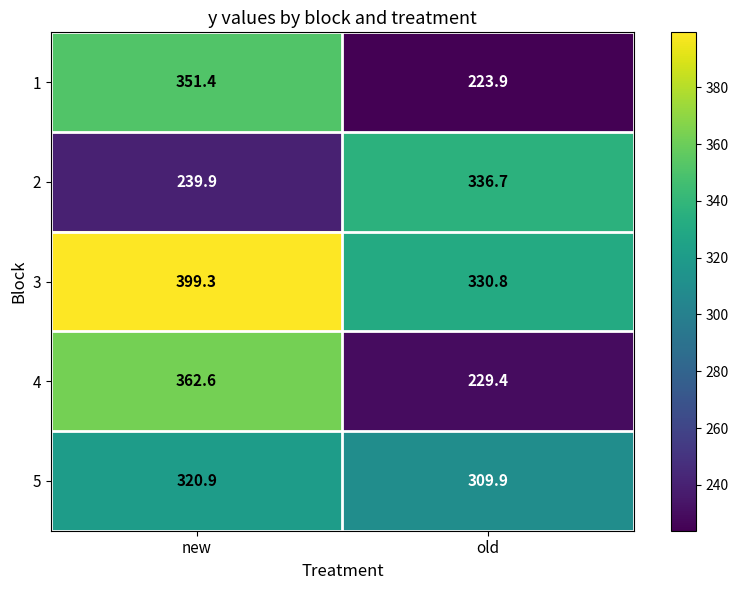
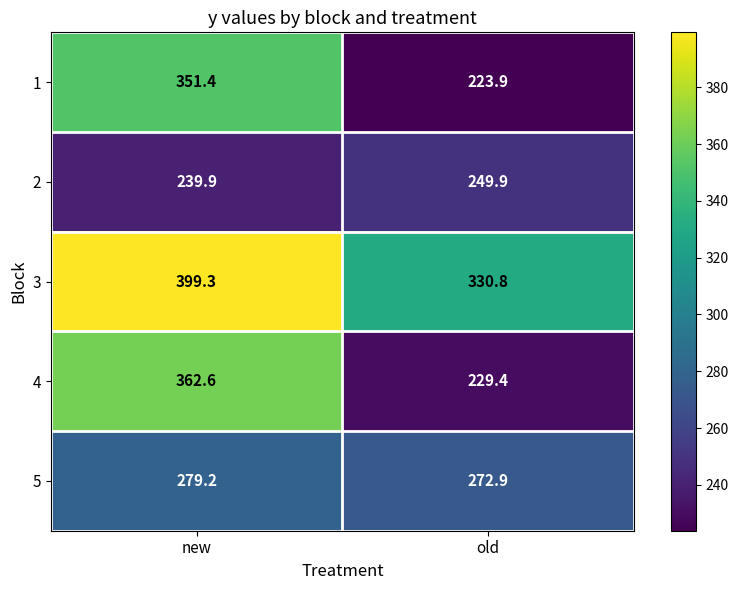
  {
    "1": {
      "new": 351.4,
      "old": 223.9
    },
    "2": {
      "new": 239.9,
-     "old": 336.7
+     "old": 249.9
    },
    "3": {
      "new": 399.3,
      "old": 330.8
    },
    "4": {
      "new": 362.6,
      "old": 229.4
    },
    "5": {
-     "new": 320.9,
-     "old": 309.9
+     "new": 279.2,
+     "old": 272.9
    }
  }
